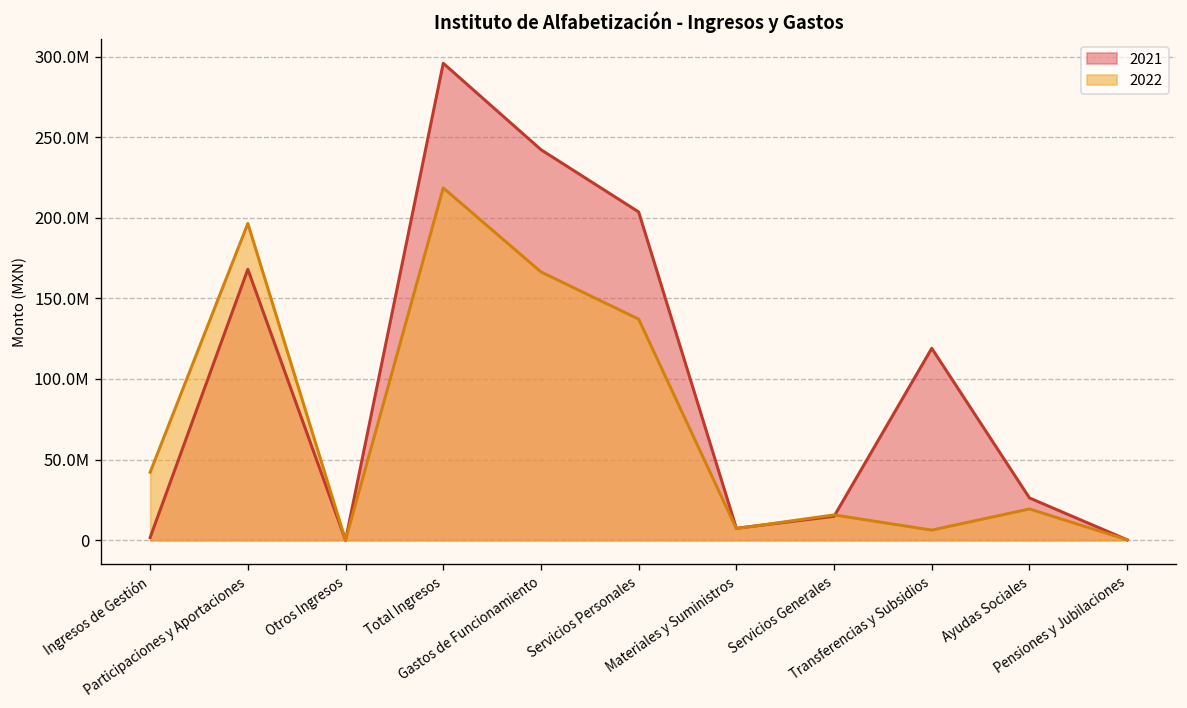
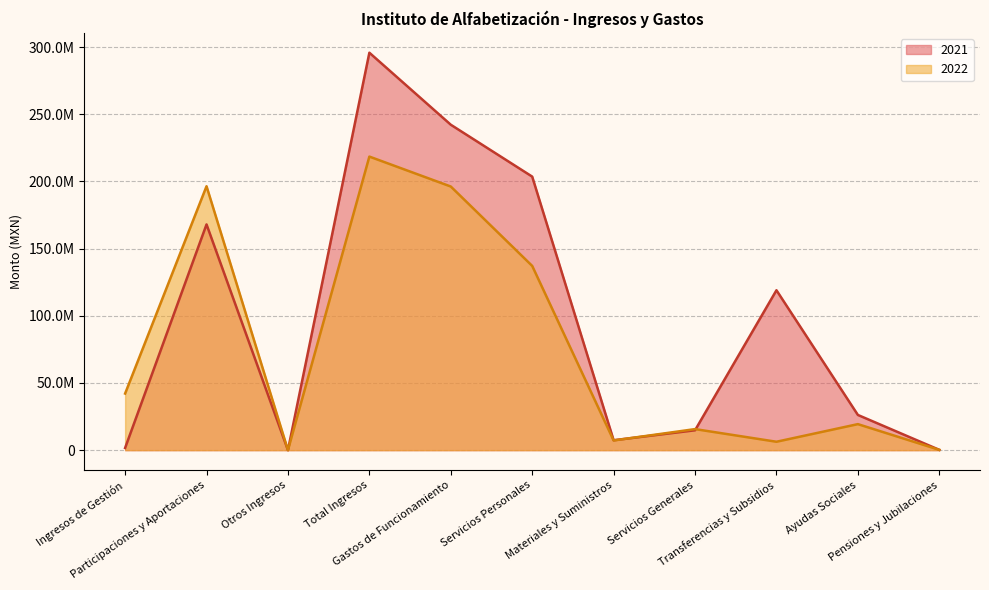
  {
    "2021": {
      "Ingresos de Gestión": 2000000,
      "Participaciones y Aportaciones": 168000000,
      "Total Ingresos": 296000000,
      "Gastos de Funcionamiento": 242000000,
      "Servicios Personales": 204000000,
      "Transferencias y Subsidios": 119000000,
      "Ayudas Sociales": 26000000
    },
    "2022": {
      "Ingresos de Gestión": 42000000,
      "Participaciones y Aportaciones": 196000000,
      "Total Ingresos": 219000000,
-     "Gastos de Funcionamiento": 166000000,
+     "Gastos de Funcionamiento": 196000000,
      "Servicios Personales": 137000000,
      "Transferencias y Subsidios": 6000000,
      "Ayudas Sociales": 19000000
    }
  }
